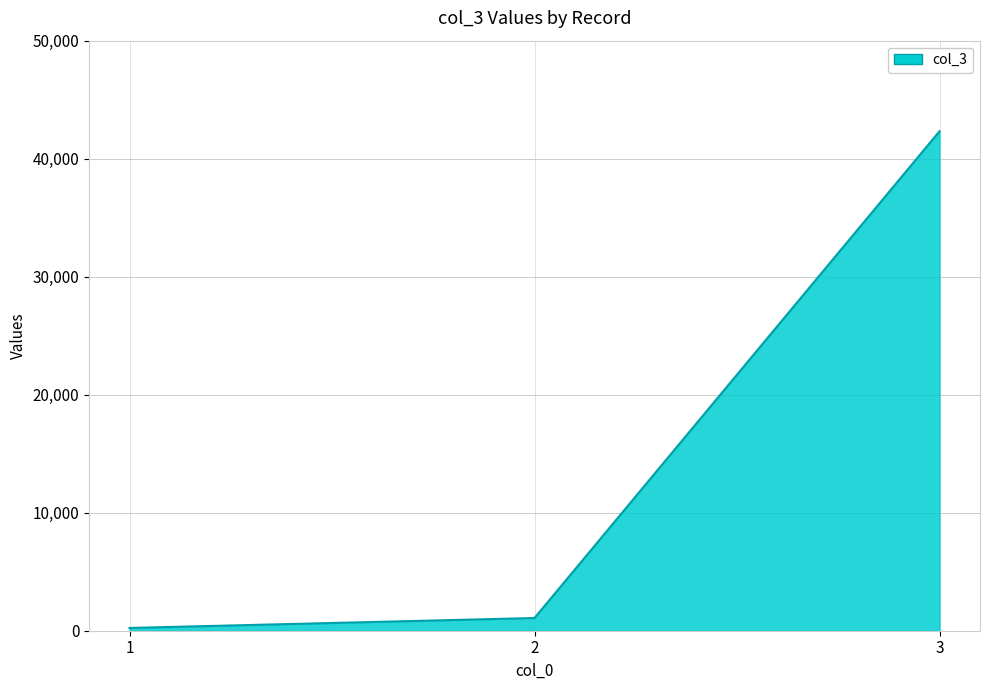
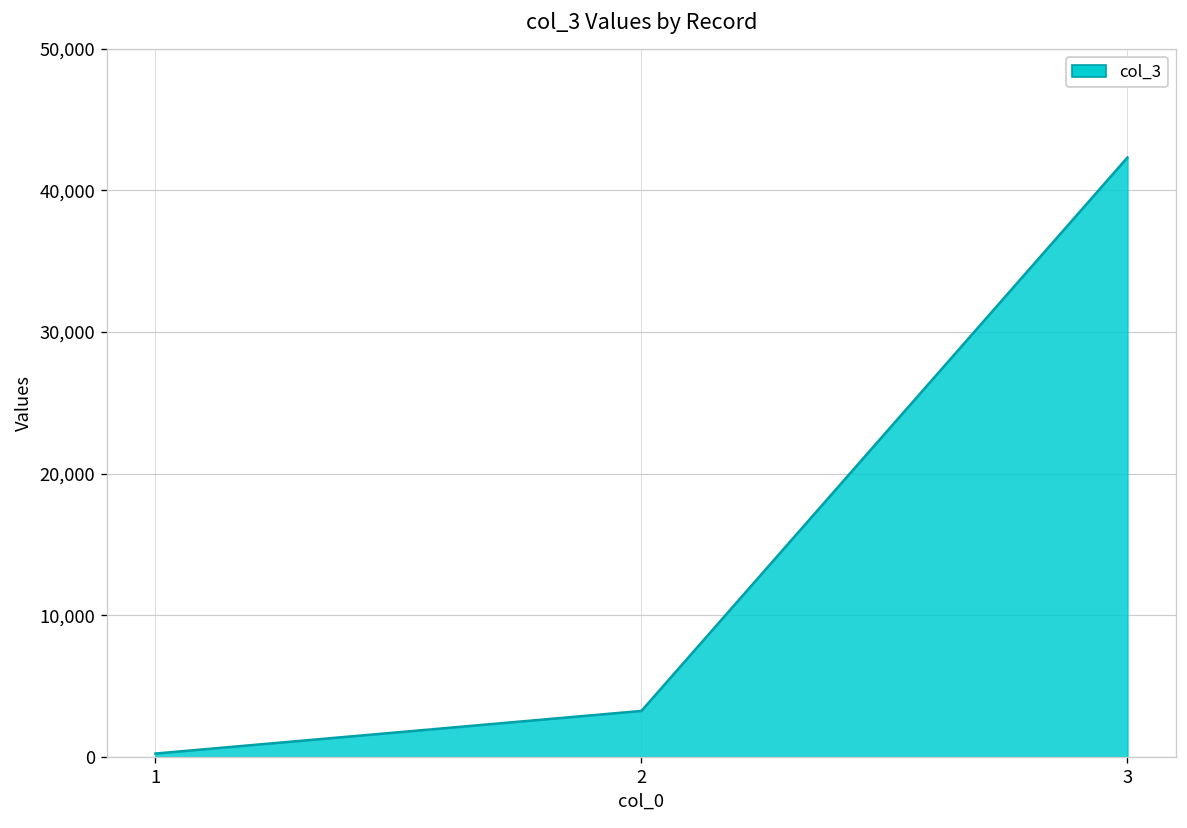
  {
    "1": "200",
-   "2": "1,100",
+   "2": "3,200",
    "3": "42,300"
  }
